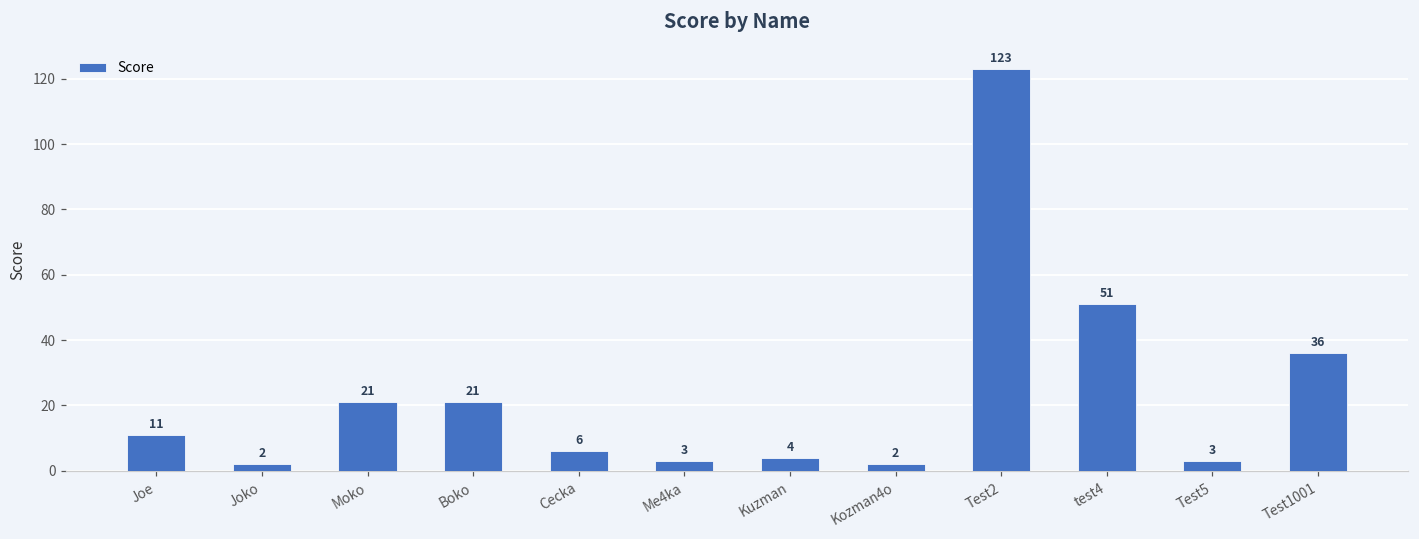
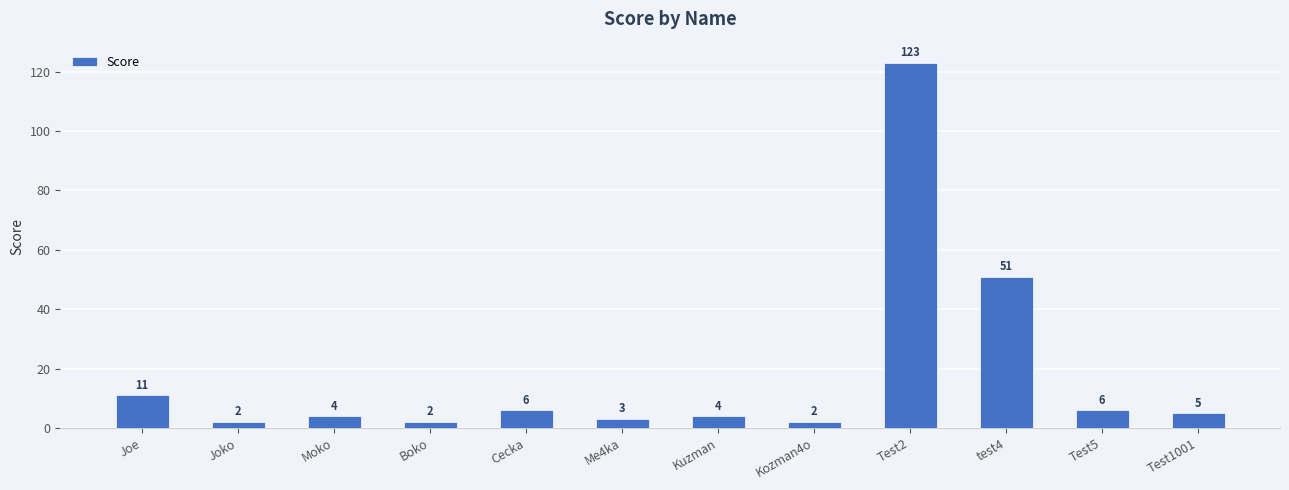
  {
    "Joe": 11,
    "Joko": 2,
-   "Moko": 21,
-   "Boko": 21,
+   "Moko": 4,
+   "Boko": 2,
    "Cecka": 6,
    "Me4ka": 3,
    "Kuzman": 4,
    "Kozman4o": 2,
    "Test2": 123,
    "test4": 51,
-   "Test5": 3,
-   "Test1001": 36
+   "Test5": 6,
+   "Test1001": 5
  }
